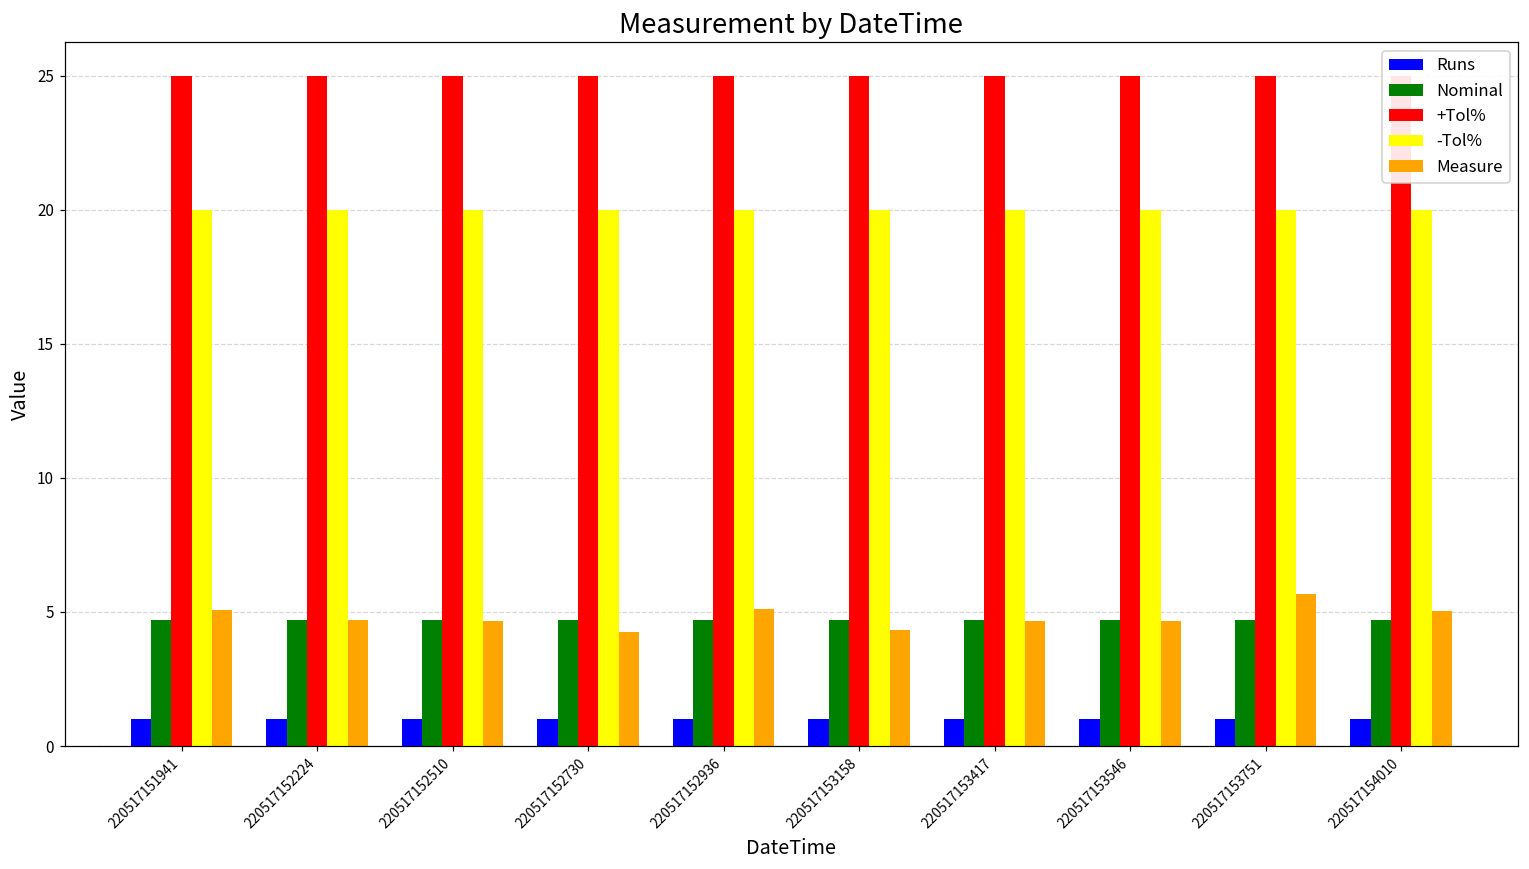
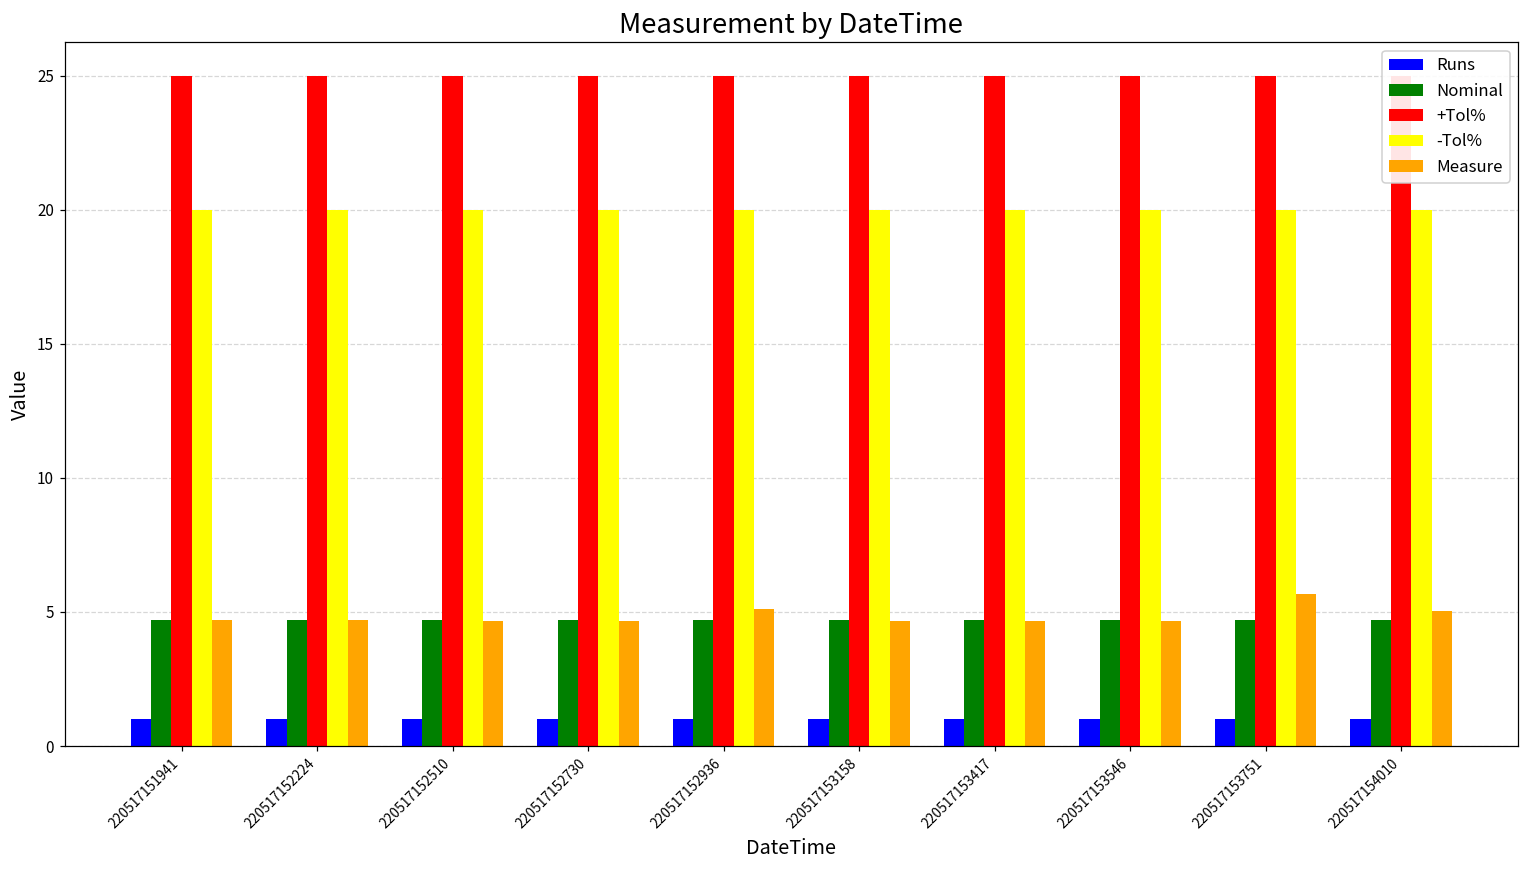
  {
    "Runs": {
      "220517151941": 1.0,
      "220517152224": 1.0,
      "220517152510": 1.0,
      "220517152730": 1.0,
      "220517152936": 1.0,
      "220517153158": 1.0,
      "220517153417": 1.0,
      "220517153546": 1.0,
      "220517153751": 1.0,
      "220517154010": 1.0
    },
    "Nominal": {
      "220517151941": 4.7,
      "220517152224": 4.7,
      "220517152510": 4.7,
      "220517152730": 4.7,
      "220517152936": 4.7,
      "220517153158": 4.7,
      "220517153417": 4.7,
      "220517153546": 4.7,
      "220517153751": 4.7,
      "220517154010": 4.7
    },
    "+Tol%": {
      "220517151941": 25.0,
      "220517152224": 25.0,
      "220517152510": 25.0,
      "220517152730": 25.0,
      "220517152936": 25.0,
      "220517153158": 25.0,
      "220517153417": 25.0,
      "220517153546": 25.0,
      "220517153751": 25.0
    },
    "-Tol%": {
      "220517151941": 20.0,
      "220517152224": 20.0,
      "220517152510": 20.0,
      "220517152730": 20.0,
      "220517152936": 20.0,
      "220517153158": 20.0,
      "220517153417": 20.0,
      "220517153546": 20.0,
      "220517153751": 20.0,
      "220517154010": 20.0
    },
    "Measure": {
-     "220517151941": 5.1,
+     "220517151941": 4.7,
      "220517152224": 4.7,
      "220517152510": 4.7,
-     "220517152730": 4.3,
+     "220517152730": 4.7,
      "220517152936": 5.1,
-     "220517153158": 4.3,
+     "220517153158": 4.7,
      "220517153417": 4.7,
      "220517153546": 4.7,
      "220517153751": 5.7,
      "220517154010": 5.0
    }
  }
